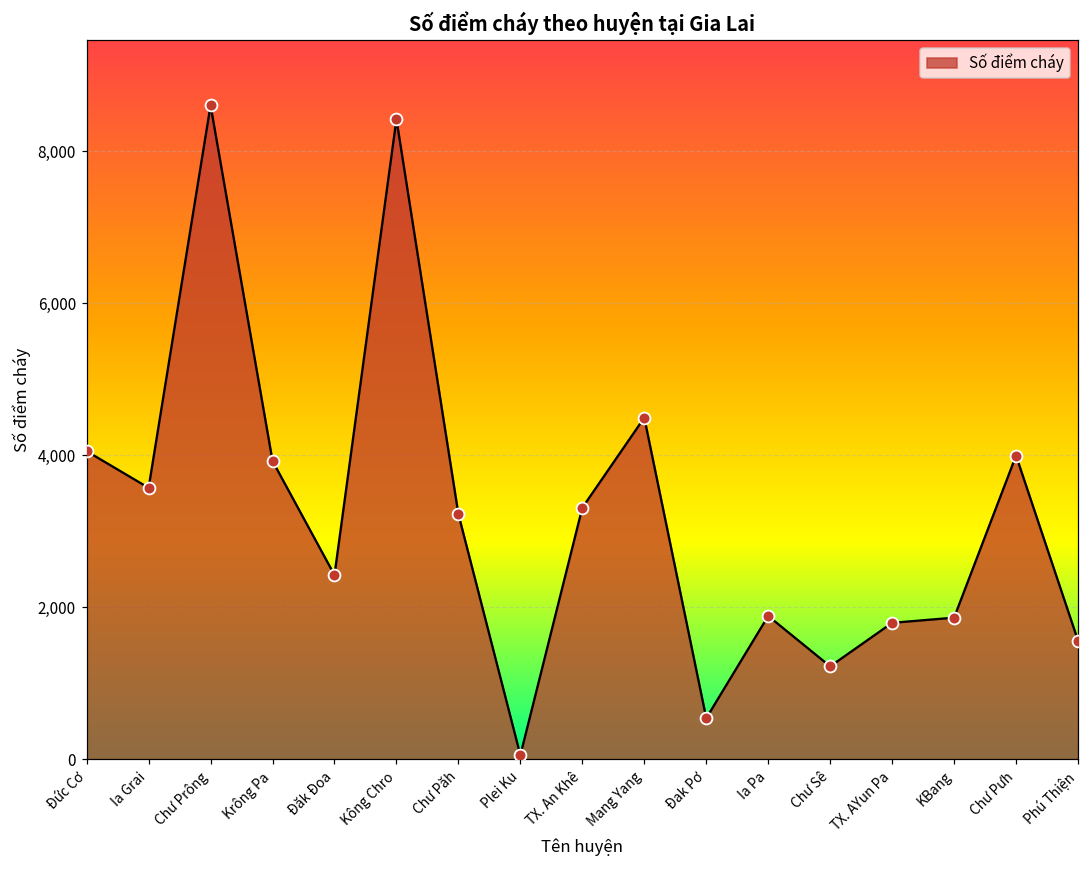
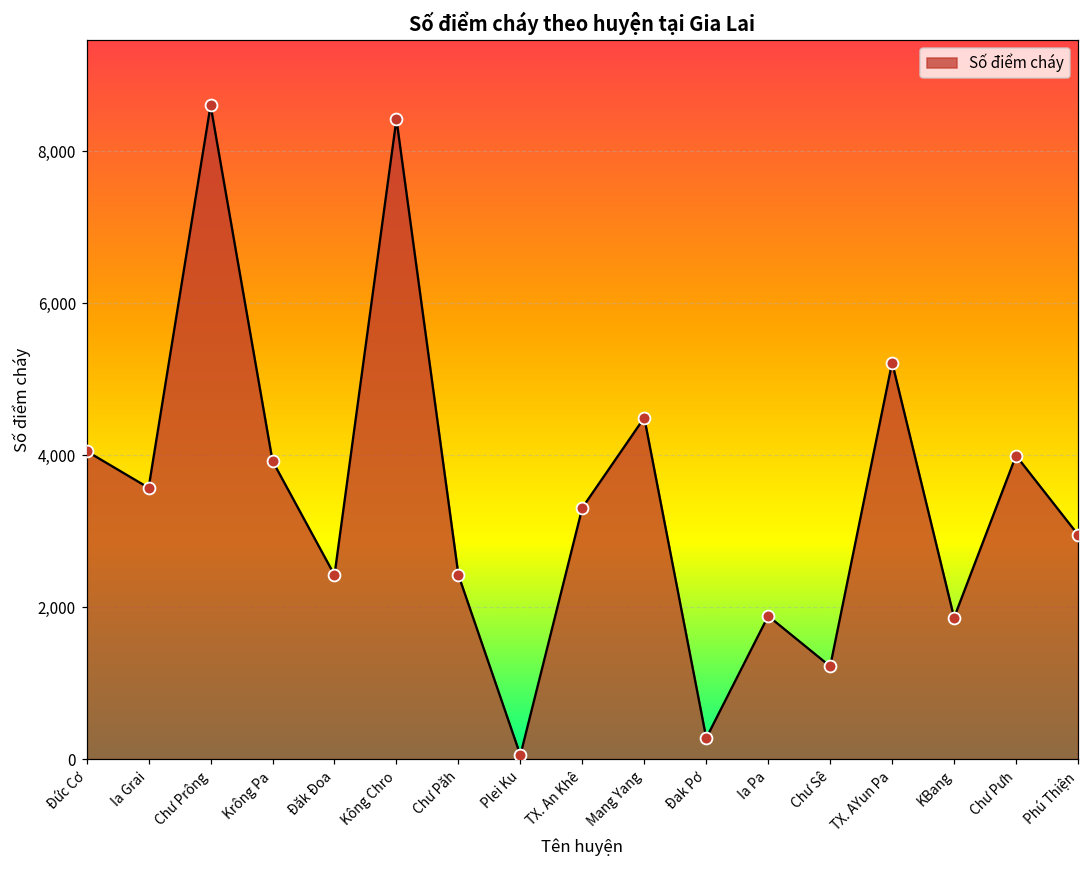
  {
    "Đức Cơ": "4,100",
    "Ia Grai": "3,600",
    "Chư Prông": "8,600",
    "Krông Pa": "3,900",
    "Đăk Đoa": "2,400",
    "Kông Chro": "8,400",
-   "Chư Păh": "3,200",
+   "Chư Păh": "2,400",
    "Plei Ku": "100",
    "TX. An Khê": "3,300",
    "Mang Yang": "4,500",
-   "Đak Pơ": "500",
+   "Đak Pơ": "300",
    "Ia Pa": "1,900",
    "Chư Sê": "1,200",
-   "TX. AYun Pa": "1,800",
+   "TX. AYun Pa": "5,200",
    "KBang": "1,900",
    "Chư Pưh": "4,000",
-   "Phú Thiện": "1,600"
+   "Phú Thiện": "3,000"
  }
